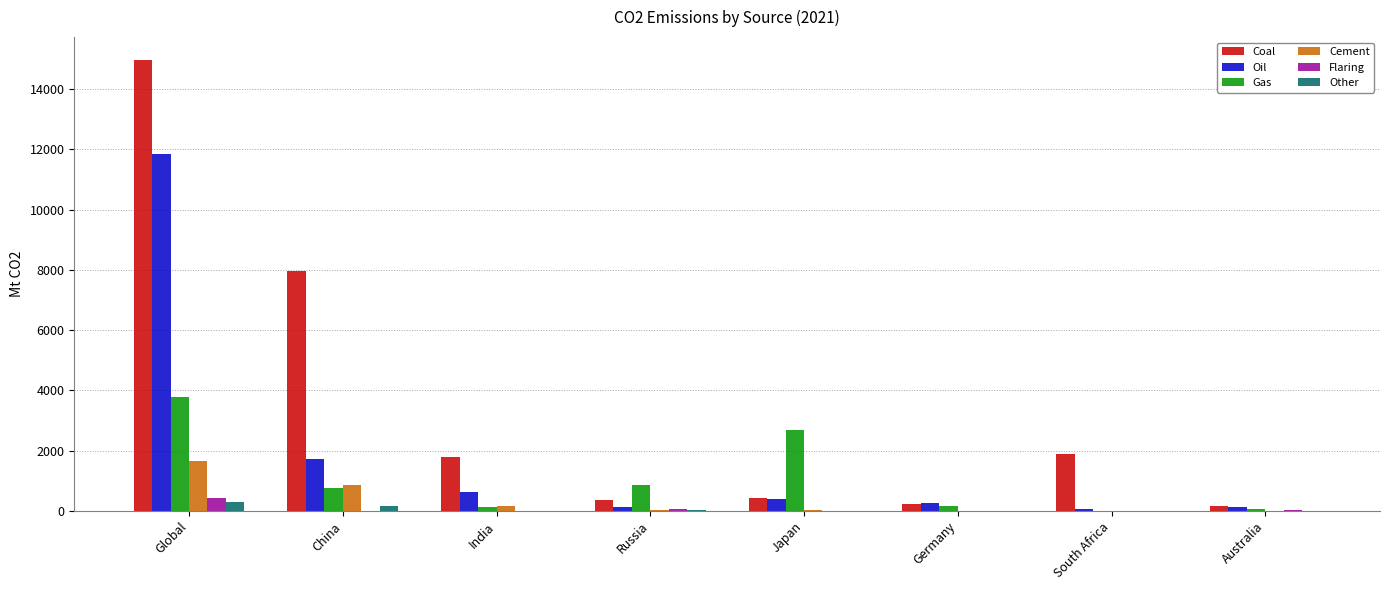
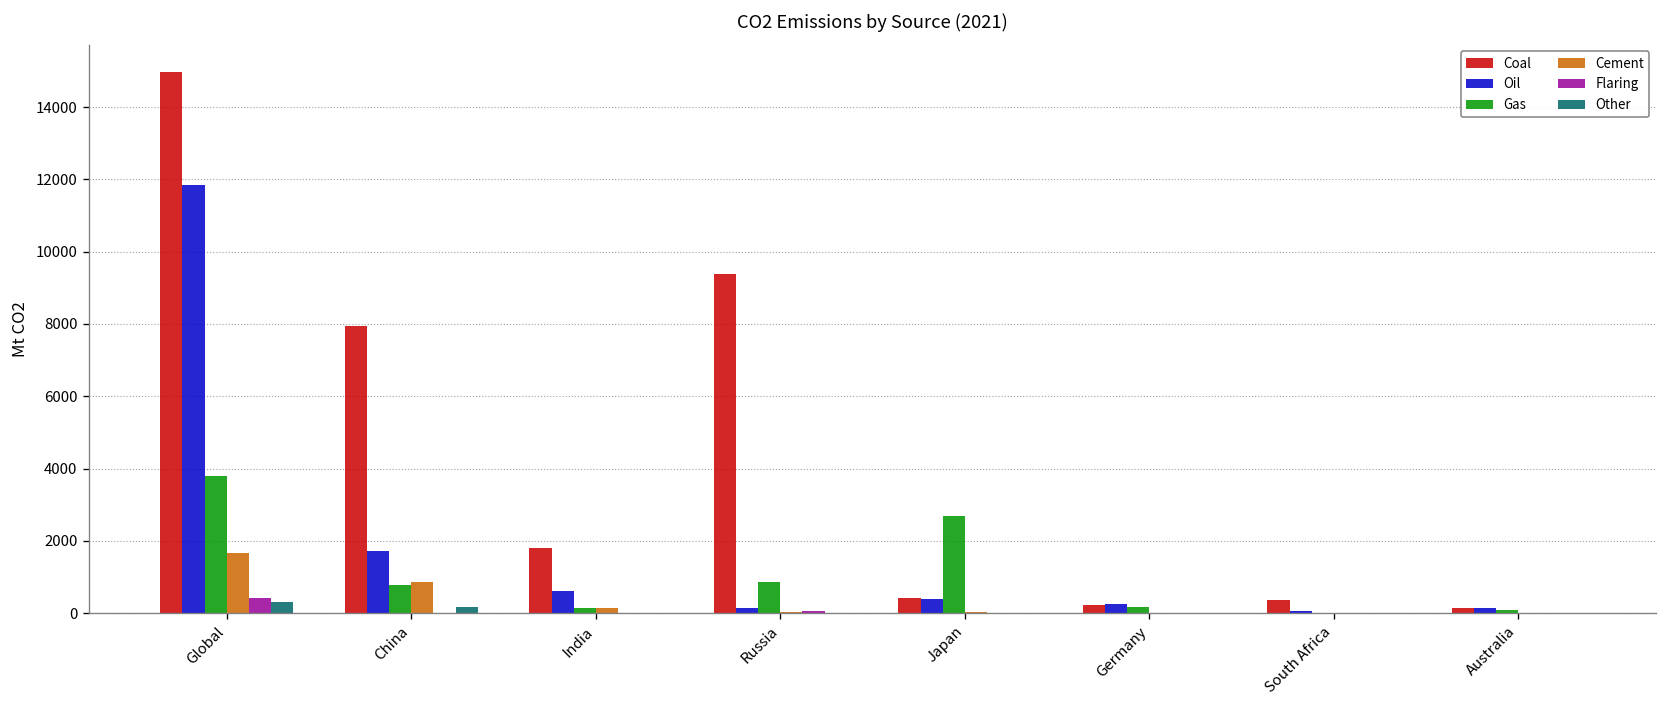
  {
    "Coal": {
      "Global": 15000,
      "China": 8000,
      "India": 1800,
-     "Russia": 400,
+     "Russia": 9400,
      "Japan": 400,
      "Germany": 200,
-     "South Africa": 1900,
+     "South Africa": 400,
      "Australia": 200
    },
    "Oil": {
      "Global": 11800,
      "China": 1700,
      "India": 600,
      "Russia": 100,
      "Japan": 400,
      "Germany": 200,
      "Australia": 100
    },
    "Gas": {
      "Global": 3800,
      "China": 800,
      "India": 100,
      "Russia": 900,
      "Japan": 2700,
      "Germany": 200
    },
    "Cement": {
      "Global": 1700,
      "China": 900,
      "India": 100
    },
    "Flaring": {
      "Global": 400
    },
    "Other": {
      "Global": 300,
      "China": 200,
      "India": 0,
      "South Africa": 0
    }
  }
